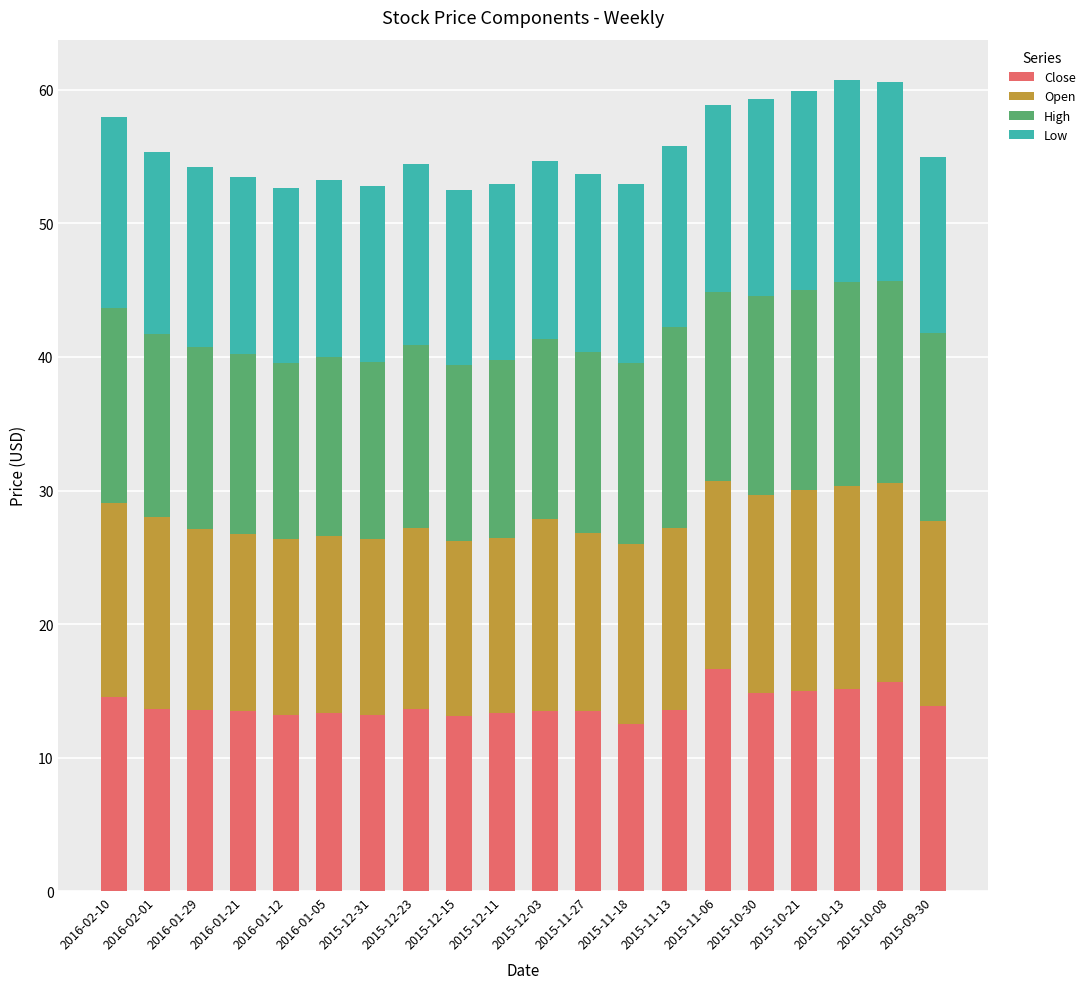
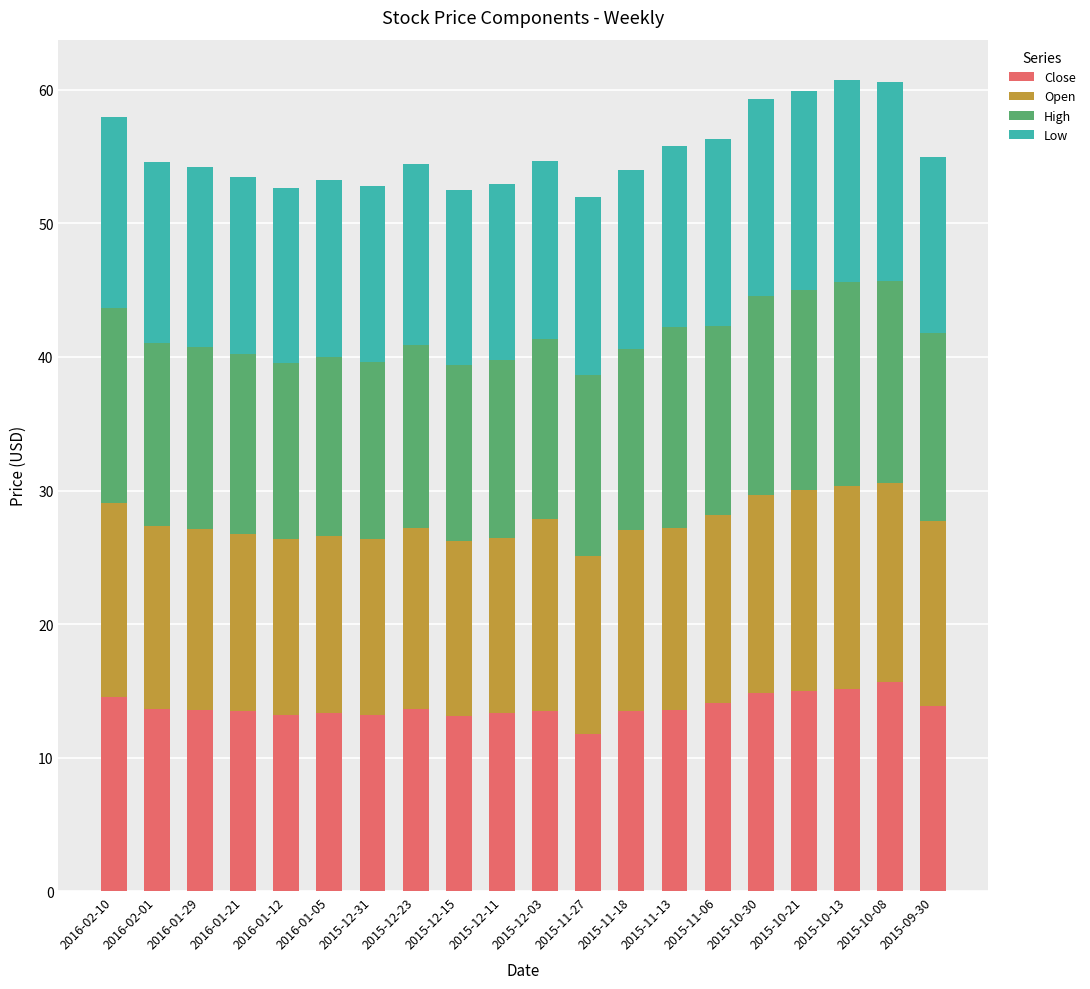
  {
    "Close": {
      "2016-02-10": 14.6,
      "2016-02-01": 13.7,
      "2016-01-29": 13.6,
      "2016-01-21": 13.5,
      "2016-01-12": 13.2,
      "2016-01-05": 13.3,
      "2015-12-31": 13.2,
      "2015-12-23": 13.6,
      "2015-12-15": 13.1,
      "2015-12-11": 13.3,
      "2015-12-03": 13.5,
-     "2015-11-27": 13.5,
-     "2015-11-18": 12.5,
+     "2015-11-27": 11.8,
+     "2015-11-18": 13.5,
      "2015-11-13": 13.6,
-     "2015-11-06": 16.6,
+     "2015-11-06": 14.1,
      "2015-10-30": 14.8,
      "2015-10-21": 15.0,
      "2015-10-13": 15.2,
      "2015-10-08": 15.7,
      "2015-09-30": 13.9
    },
    "Open": {
      "2016-02-10": 14.5,
-     "2016-02-01": 14.3,
+     "2016-02-01": 13.6,
      "2016-01-29": 13.5,
      "2016-01-21": 13.3,
      "2016-01-12": 13.2,
      "2016-01-05": 13.3,
      "2015-12-31": 13.2,
      "2015-12-23": 13.6,
      "2015-12-15": 13.1,
      "2015-12-11": 13.2,
      "2015-12-03": 14.4,
      "2015-11-27": 13.4,
      "2015-11-18": 13.5,
      "2015-11-13": 13.6,
      "2015-11-06": 14.1,
      "2015-10-30": 14.9,
      "2015-10-21": 15.0,
      "2015-10-13": 15.2,
      "2015-10-08": 14.9,
      "2015-09-30": 13.9
    },
    "High": {
      "2016-02-10": 14.6,
      "2016-02-01": 13.7,
      "2016-01-29": 13.6,
      "2016-01-21": 13.5,
      "2016-01-12": 13.2,
      "2016-01-05": 13.4,
      "2015-12-31": 13.3,
      "2015-12-23": 13.7,
      "2015-12-15": 13.2,
      "2015-12-11": 13.3,
      "2015-12-03": 13.5,
      "2015-11-27": 13.5,
      "2015-11-18": 13.6,
      "2015-11-13": 15.1,
      "2015-11-06": 14.1,
      "2015-10-30": 14.9,
      "2015-10-21": 15.0,
      "2015-10-13": 15.3,
      "2015-10-08": 15.1,
      "2015-09-30": 14.1
    },
    "Low": {
      "2016-02-10": 14.4,
      "2016-02-01": 13.6,
      "2016-01-29": 13.5,
      "2016-01-21": 13.2,
      "2016-01-12": 13.1,
      "2016-01-05": 13.3,
      "2015-12-31": 13.2,
      "2015-12-23": 13.5,
      "2015-12-15": 13.1,
      "2015-12-11": 13.2,
      "2015-12-03": 13.3,
      "2015-11-27": 13.4,
      "2015-11-18": 13.4,
      "2015-11-13": 13.5,
      "2015-11-06": 14.0,
      "2015-10-30": 14.8,
      "2015-10-21": 14.9,
      "2015-10-13": 15.1,
      "2015-10-08": 14.9,
      "2015-09-30": 13.1
    }
  }
